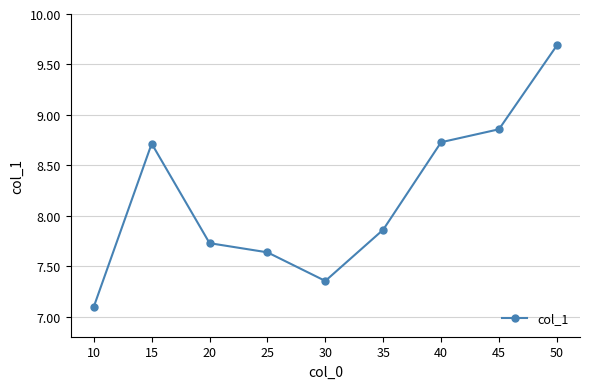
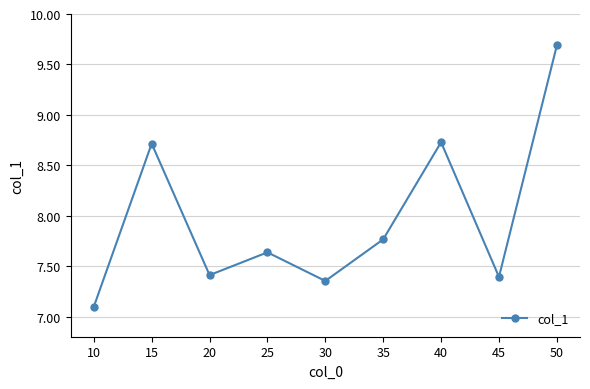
  {
    "10": 7.10,
    "15": 8.71,
-   "20": 7.73,
+   "20": 7.41,
    "25": 7.64,
    "30": 7.35,
-   "35": 7.86,
+   "35": 7.77,
    "40": 8.73,
-   "45": 8.86,
+   "45": 7.39,
    "50": 9.69
  }
